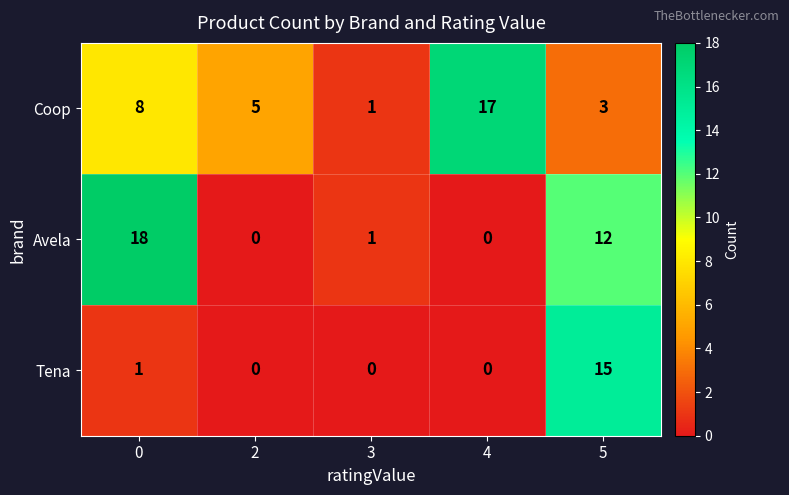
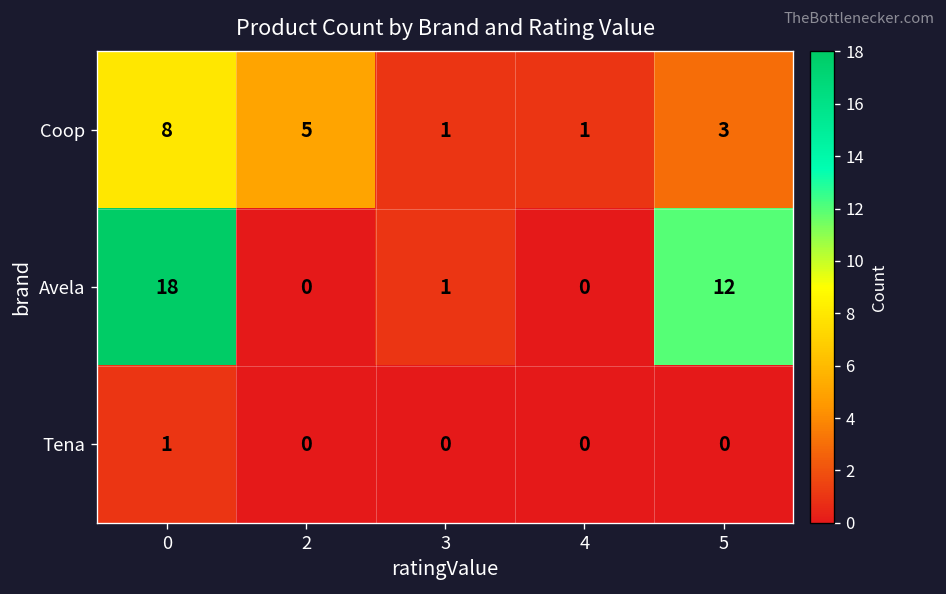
  {
    "Coop": {
      "0": 8,
      "2": 5,
      "3": 1,
-     "4": 17,
+     "4": 1,
      "5": 3
    },
    "Avela": {
      "0": 18,
      "2": 0,
      "3": 1,
      "4": 0,
      "5": 12
    },
    "Tena": {
      "0": 1,
      "2": 0,
      "3": 0,
      "4": 0,
-     "5": 15
+     "5": 0
    }
  }
